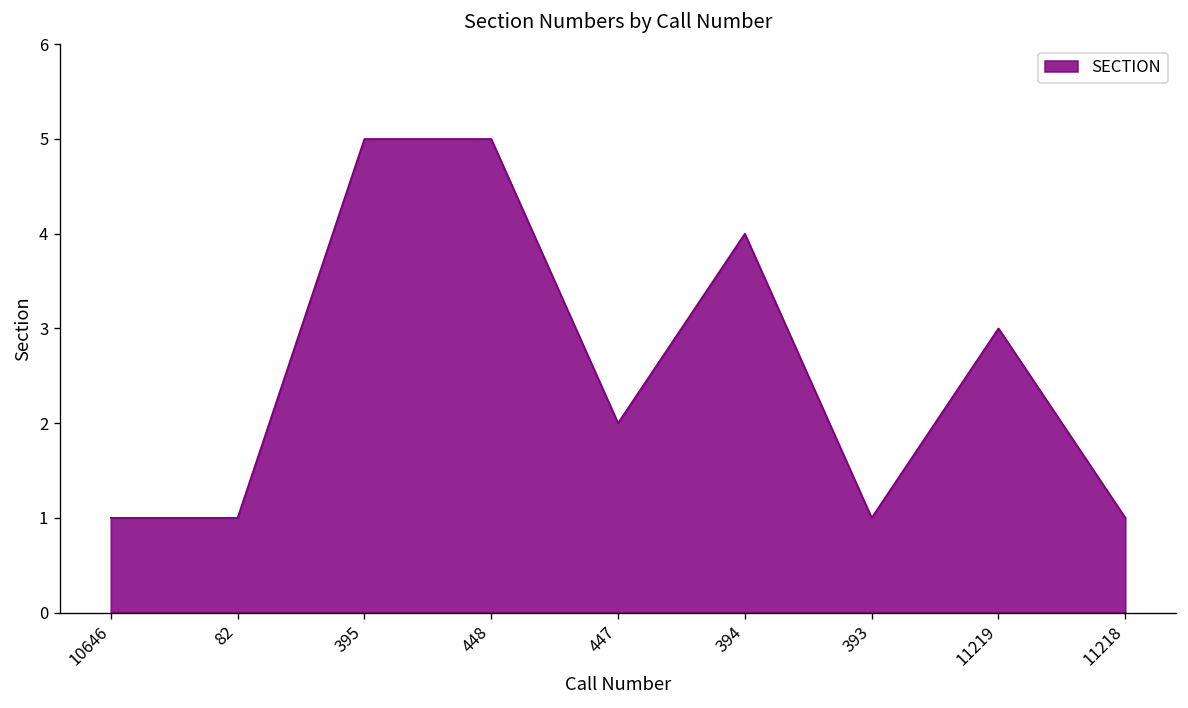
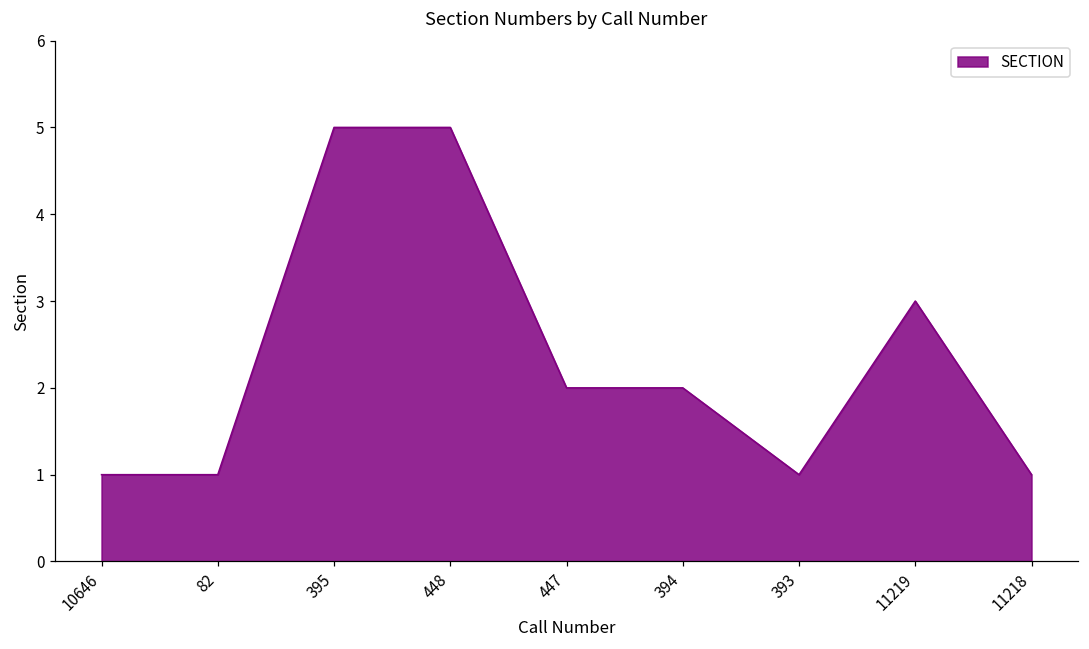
  {
    "10646": 1,
    "82": 1,
    "395": 5,
    "448": 5,
    "447": 2,
-   "394": 4,
+   "394": 2,
    "393": 1,
    "11219": 3,
    "11218": 1
  }
